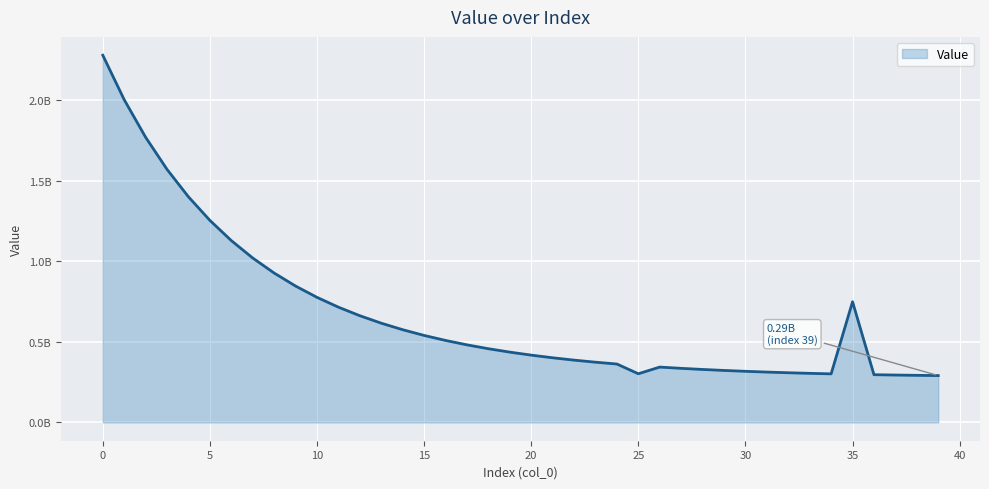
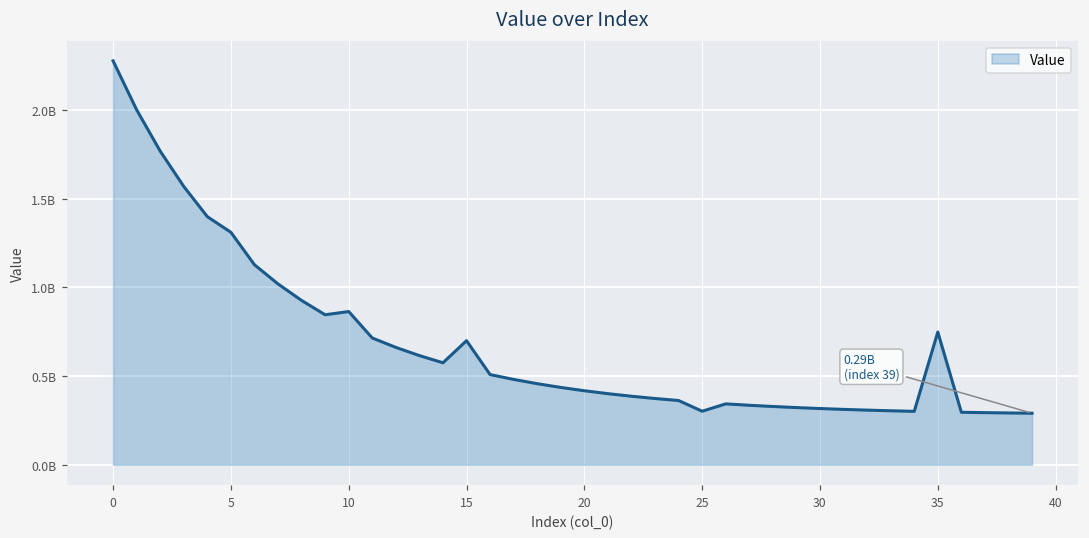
  {
    "0": 2280000000,
-   "5": 1250000000,
-   "10": 780000000,
-   "15": 540000000,
+   "5": 1310000000,
+   "10": 860000000,
+   "15": 700000000,
    "20": 420000000,
    "25": 300000000,
    "30": 320000000,
    "35": 750000000
  }
